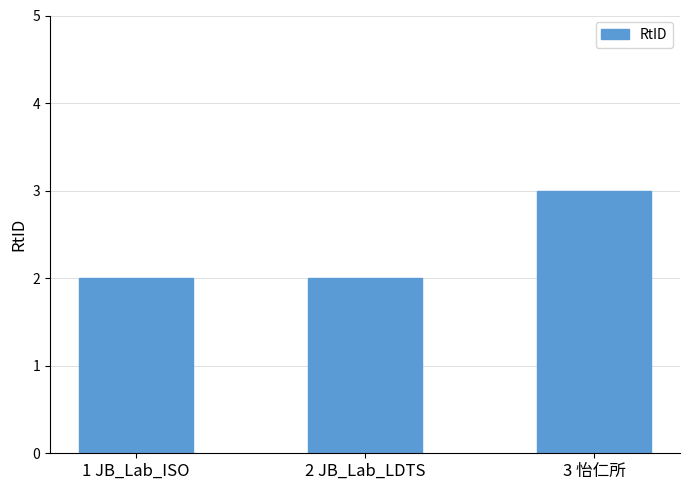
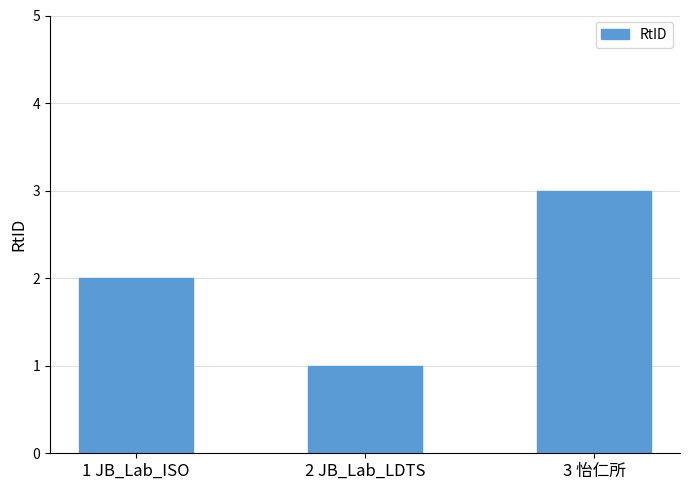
  {
    "1 JB_Lab_ISO": 2,
-   "2 JB_Lab_LDTS": 2,
+   "2 JB_Lab_LDTS": 1,
    "3 怡仁所": 3
  }
